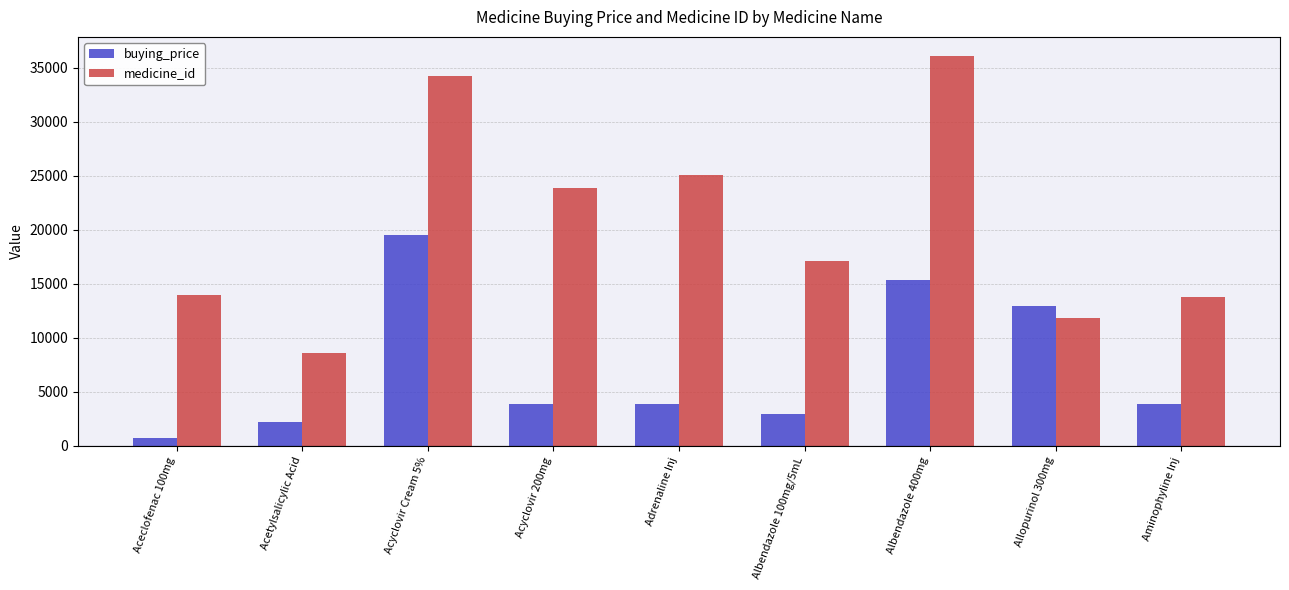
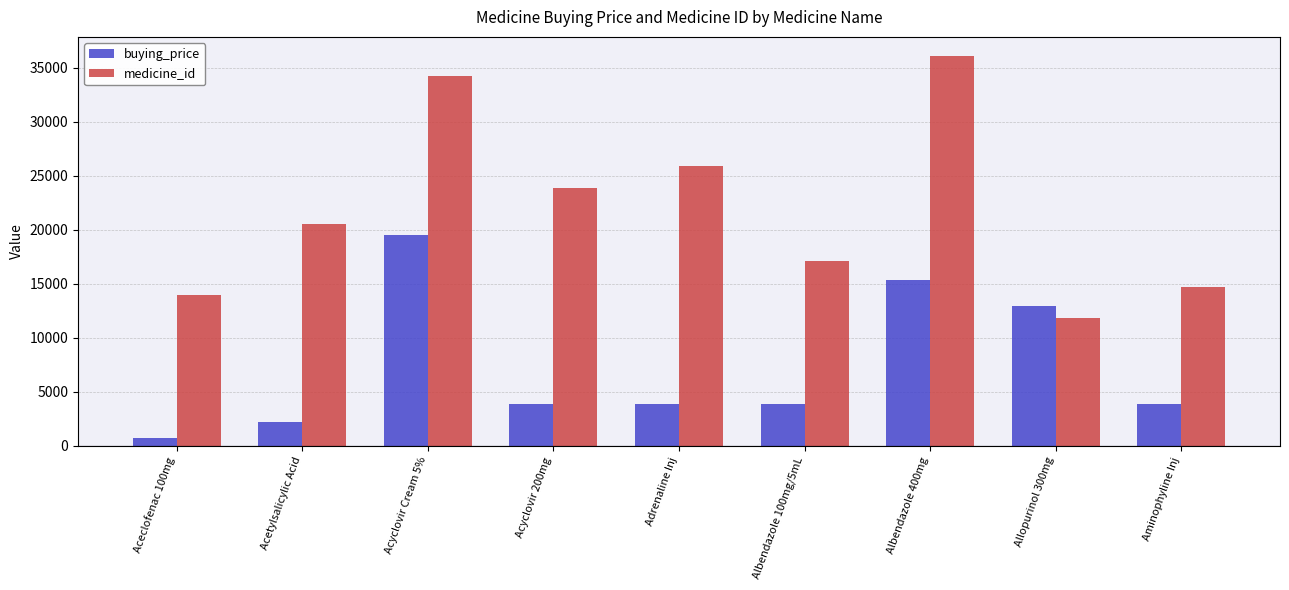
  {
    "buying_price": {
      "Aceclofenac 100mg": 700,
      "Acetylsalicylic Acid": 2200,
      "Acyclovir Cream 5%": 19500,
      "Acyclovir 200mg": 3900,
      "Adrenaline Inj": 3900,
-     "Albendazole 100mg/5mL": 3000,
+     "Albendazole 100mg/5mL": 3900,
      "Albendazole 400mg": 15400,
      "Allopurinol 300mg": 12900,
      "Aminophyline Inj": 3900
    },
    "medicine_id": {
      "Aceclofenac 100mg": 14000,
-     "Acetylsalicylic Acid": 8600,
+     "Acetylsalicylic Acid": 20600,
      "Acyclovir Cream 5%": 34200,
      "Acyclovir 200mg": 23900,
-     "Adrenaline Inj": 25100,
+     "Adrenaline Inj": 26000,
      "Albendazole 100mg/5mL": 17100,
      "Albendazole 400mg": 36100,
      "Allopurinol 300mg": 11800,
-     "Aminophyline Inj": 13800
+     "Aminophyline Inj": 14700
    }
  }
